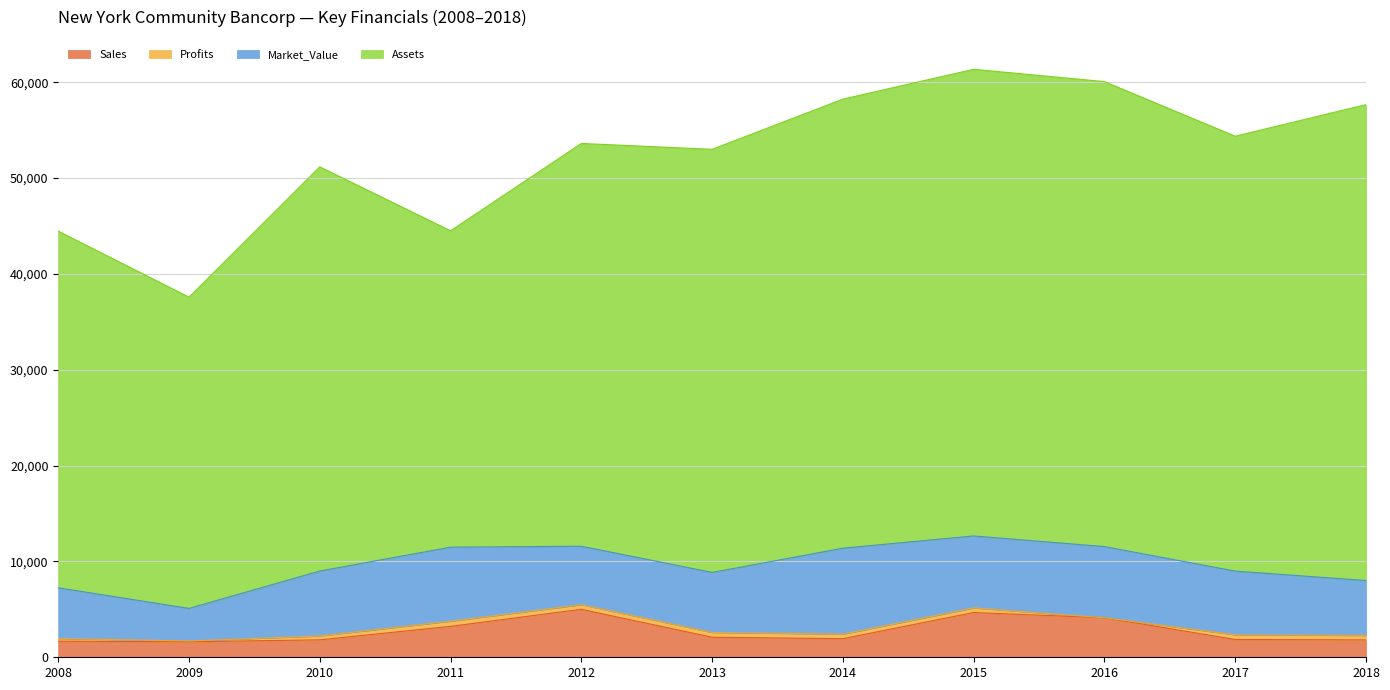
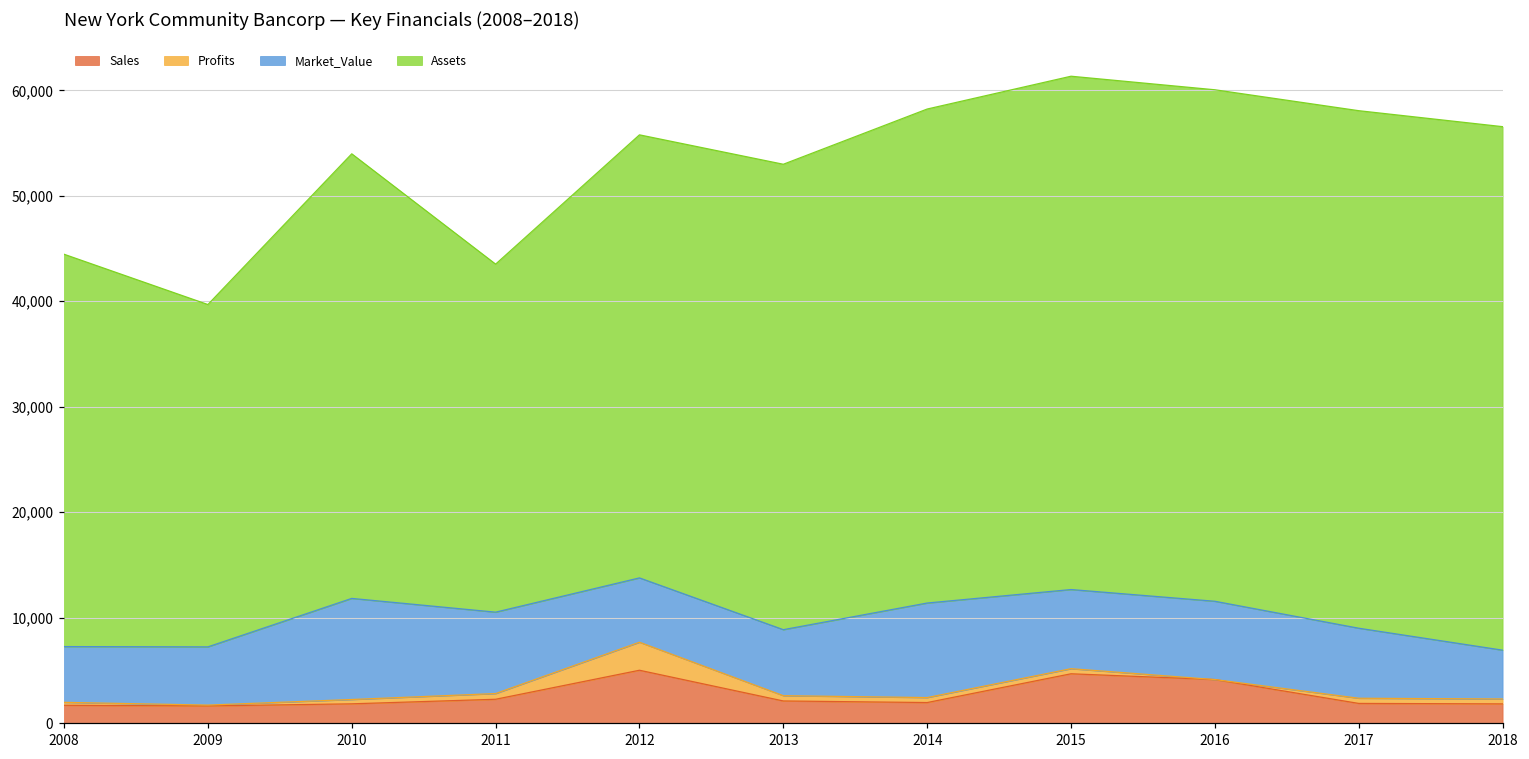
  {
    "Sales": {
      "2008": "2,000",
      "2010": "2,000",
-     "2011": "3,000",
+     "2011": "2,000",
      "2012": "5,000",
      "2013": "2,000",
      "2014": "2,000",
      "2015": "5,000",
      "2017": "2,000",
      "2018": "2,000"
    },
    "Profits": {
      "2008": "0",
      "2010": "0",
      "2011": "1,000",
-     "2012": "0",
+     "2012": "3,000",
      "2013": "1,000",
      "2014": "0",
      "2015": "0",
      "2017": "0",
      "2018": "0"
    },
    "Market_Value": {
      "2008": "5,000",
-     "2009": "3,000",
-     "2010": "7,000",
+     "2009": "6,000",
+     "2010": "10,000",
      "2011": "8,000",
      "2012": "6,000",
      "2013": "6,000",
      "2014": "9,000",
      "2015": "8,000",
      "2016": "7,000",
      "2017": "7,000",
-     "2018": "6,000"
+     "2018": "5,000"
    },
    "Assets": {
      "2008": "37,000",
      "2009": "32,000",
      "2010": "42,000",
      "2011": "33,000",
      "2012": "42,000",
      "2013": "44,000",
      "2014": "47,000",
      "2015": "49,000",
      "2016": "49,000",
-     "2017": "45,000",
+     "2017": "49,000",
      "2018": "50,000"
    }
  }
